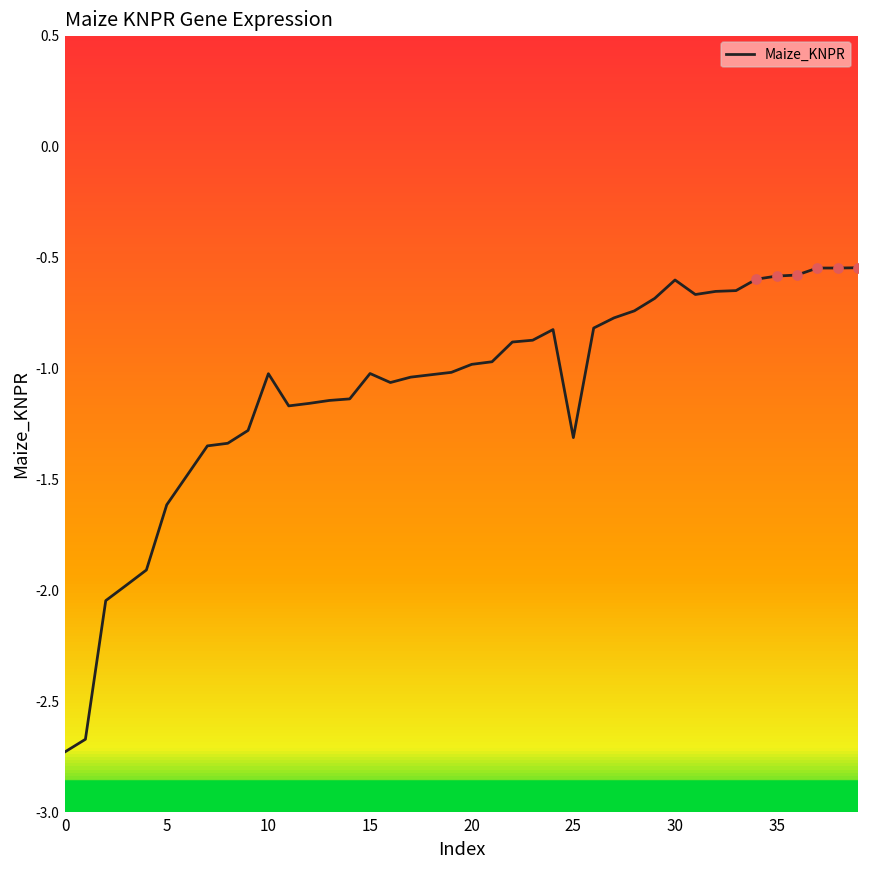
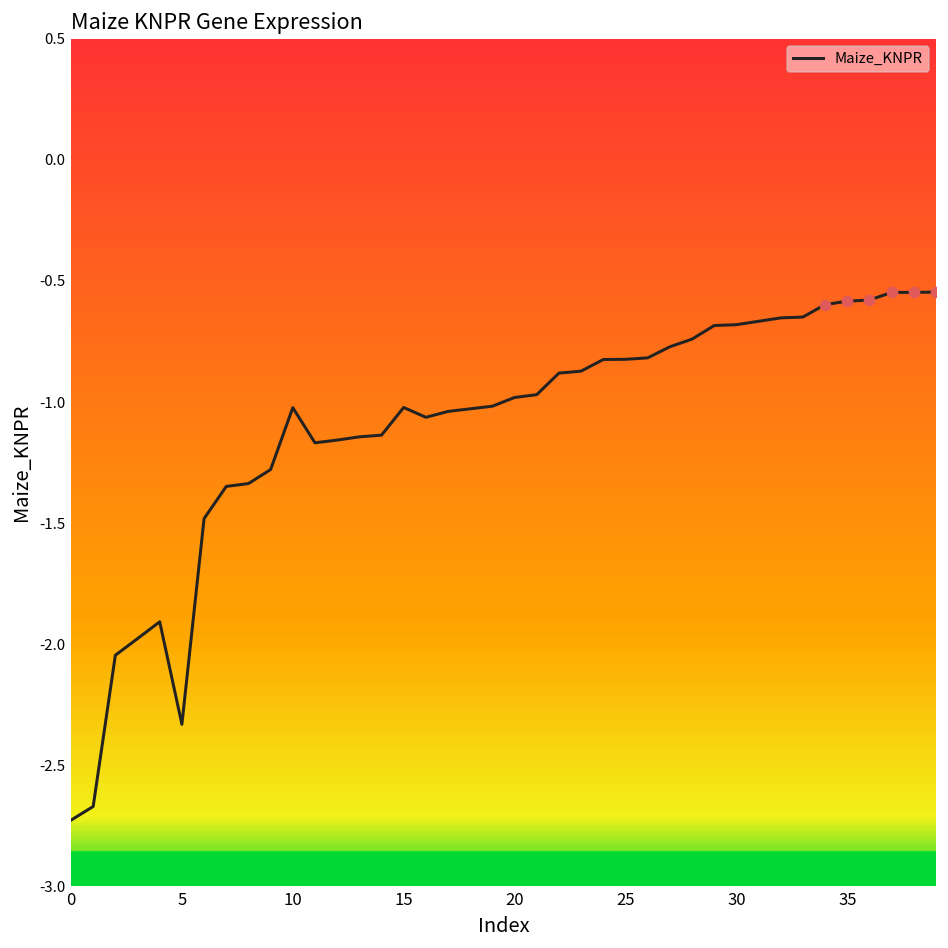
  {
    "Maize_KNPR": {
      "0": -2.73,
-     "5": -1.61,
+     "5": -2.33,
      "10": -1.02,
      "15": -1.02,
      "20": -0.98,
-     "25": -1.31,
-     "30": -0.60
+     "25": -0.82,
+     "30": -0.68
    }
  }
